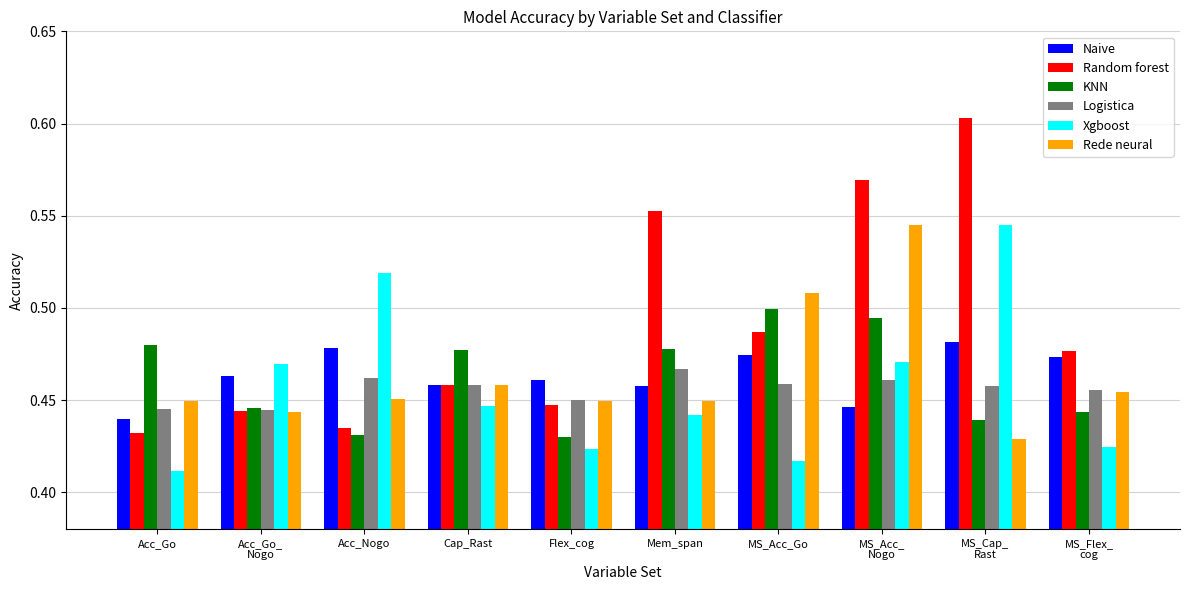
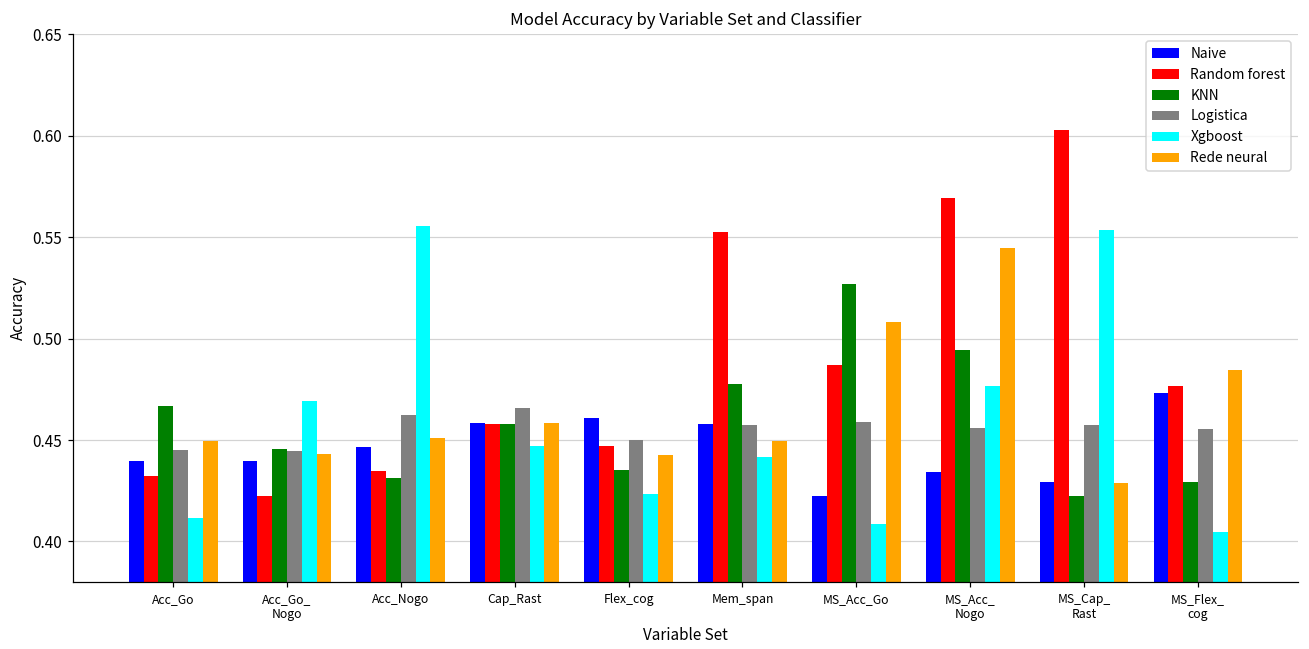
  {
    "Naive": {
      "Acc_Go": 0.440,
-     "Acc_Go_ Nogo": 0.463,
-     "Acc_Nogo": 0.478,
+     "Acc_Go_ Nogo": 0.440,
+     "Acc_Nogo": 0.447,
      "Cap_Rast": 0.458,
      "Flex_cog": 0.461,
      "Mem_span": 0.458,
-     "MS_Acc_Go": 0.474,
-     "MS_Acc_ Nogo": 0.446,
-     "MS_Cap_ Rast": 0.481,
+     "MS_Acc_Go": 0.422,
+     "MS_Acc_ Nogo": 0.434,
+     "MS_Cap_ Rast": 0.429,
      "MS_Flex_ cog": 0.473
    },
    "Random forest": {
      "Acc_Go": 0.432,
-     "Acc_Go_ Nogo": 0.444,
+     "Acc_Go_ Nogo": 0.422,
      "Acc_Nogo": 0.435,
      "Cap_Rast": 0.458,
      "Flex_cog": 0.447,
      "Mem_span": 0.553,
      "MS_Acc_Go": 0.487,
      "MS_Acc_ Nogo": 0.569,
      "MS_Cap_ Rast": 0.603,
      "MS_Flex_ cog": 0.477
    },
    "KNN": {
-     "Acc_Go": 0.480,
+     "Acc_Go": 0.467,
      "Acc_Go_ Nogo": 0.446,
      "Acc_Nogo": 0.431,
-     "Cap_Rast": 0.477,
-     "Flex_cog": 0.430,
+     "Cap_Rast": 0.458,
+     "Flex_cog": 0.435,
      "Mem_span": 0.478,
-     "MS_Acc_Go": 0.499,
+     "MS_Acc_Go": 0.527,
      "MS_Acc_ Nogo": 0.494,
-     "MS_Cap_ Rast": 0.439,
-     "MS_Flex_ cog": 0.444
+     "MS_Cap_ Rast": 0.422,
+     "MS_Flex_ cog": 0.429
    },
    "Logistica": {
      "Acc_Go": 0.445,
      "Acc_Go_ Nogo": 0.445,
      "Acc_Nogo": 0.462,
-     "Cap_Rast": 0.458,
+     "Cap_Rast": 0.466,
      "Flex_cog": 0.450,
-     "Mem_span": 0.467,
+     "Mem_span": 0.457,
      "MS_Acc_Go": 0.459,
-     "MS_Acc_ Nogo": 0.461,
+     "MS_Acc_ Nogo": 0.456,
      "MS_Cap_ Rast": 0.457,
      "MS_Flex_ cog": 0.456
    },
    "Xgboost": {
      "Acc_Go": 0.411,
      "Acc_Go_ Nogo": 0.469,
-     "Acc_Nogo": 0.519,
+     "Acc_Nogo": 0.555,
      "Cap_Rast": 0.447,
      "Flex_cog": 0.424,
      "Mem_span": 0.442,
-     "MS_Acc_Go": 0.417,
-     "MS_Acc_ Nogo": 0.471,
-     "MS_Cap_ Rast": 0.545,
-     "MS_Flex_ cog": 0.424
+     "MS_Acc_Go": 0.408,
+     "MS_Acc_ Nogo": 0.477,
+     "MS_Cap_ Rast": 0.553,
+     "MS_Flex_ cog": 0.405
    },
    "Rede neural": {
      "Acc_Go": 0.450,
      "Acc_Go_ Nogo": 0.443,
      "Acc_Nogo": 0.451,
      "Cap_Rast": 0.458,
-     "Flex_cog": 0.449,
+     "Flex_cog": 0.443,
      "Mem_span": 0.450,
      "MS_Acc_Go": 0.508,
      "MS_Acc_ Nogo": 0.545,
      "MS_Cap_ Rast": 0.429,
-     "MS_Flex_ cog": 0.454
+     "MS_Flex_ cog": 0.485
    }
  }
